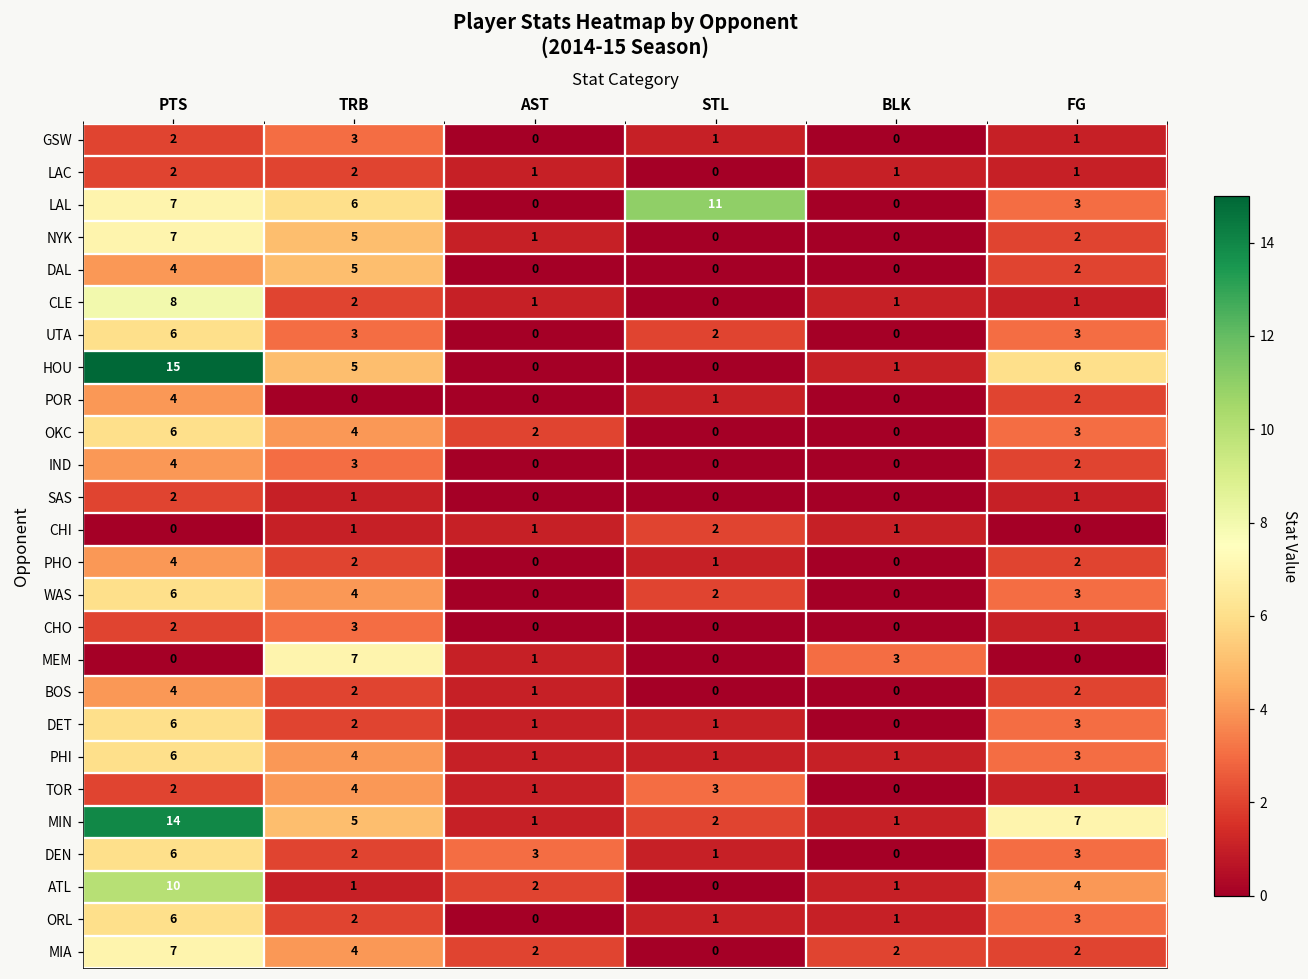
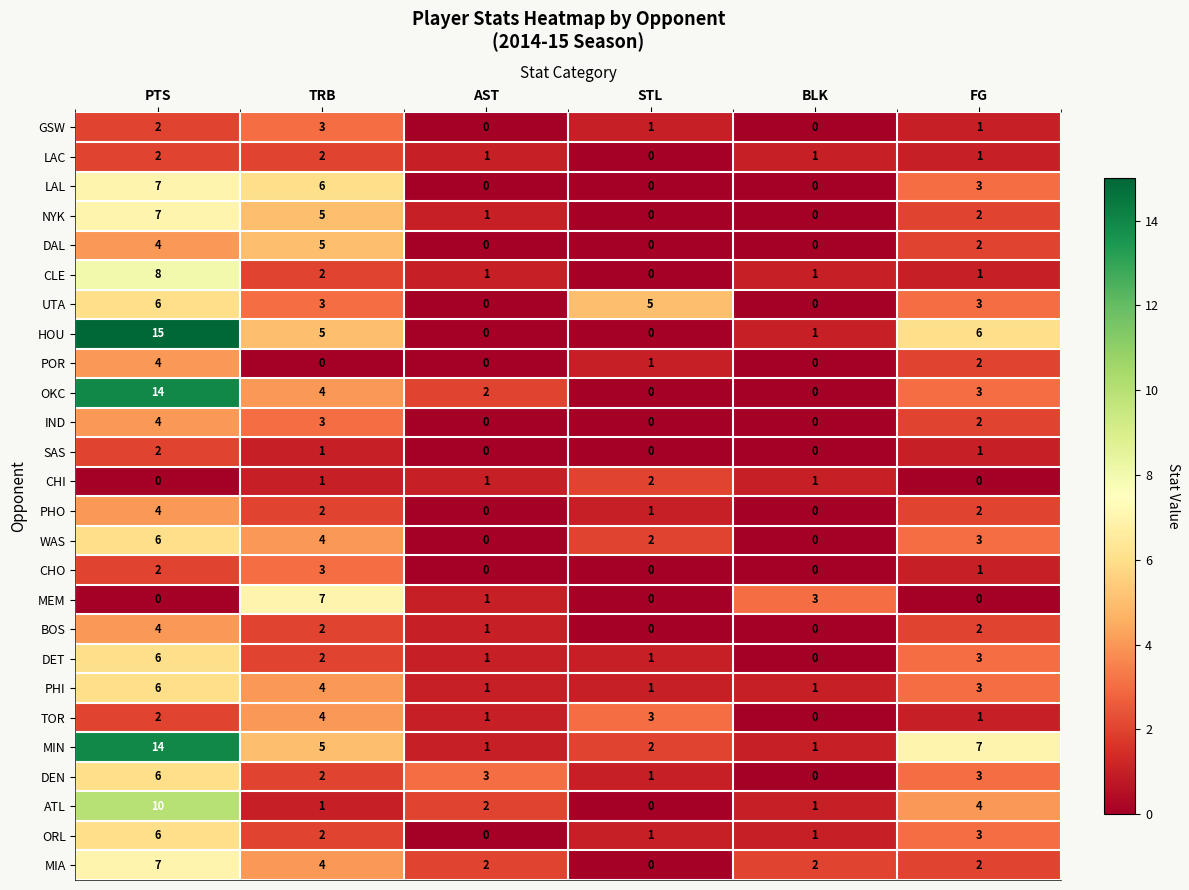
  {
    "GSW": {
      "PTS": 2,
      "TRB": 3,
      "AST": 0,
      "STL": 1,
      "BLK": 0,
      "FG": 1
    },
    "LAC": {
      "PTS": 2,
      "TRB": 2,
      "AST": 1,
      "STL": 0,
      "BLK": 1,
      "FG": 1
    },
    "LAL": {
      "PTS": 7,
      "TRB": 6,
      "AST": 0,
-     "STL": 11,
+     "STL": 0,
      "BLK": 0,
      "FG": 3
    },
    "NYK": {
      "PTS": 7,
      "TRB": 5,
      "AST": 1,
      "STL": 0,
      "BLK": 0,
      "FG": 2
    },
    "DAL": {
      "PTS": 4,
      "TRB": 5,
      "AST": 0,
      "STL": 0,
      "BLK": 0,
      "FG": 2
    },
    "CLE": {
      "PTS": 8,
      "TRB": 2,
      "AST": 1,
      "STL": 0,
      "BLK": 1,
      "FG": 1
    },
    "UTA": {
      "PTS": 6,
      "TRB": 3,
      "AST": 0,
-     "STL": 2,
+     "STL": 5,
      "BLK": 0,
      "FG": 3
    },
    "HOU": {
      "PTS": 15,
      "TRB": 5,
      "AST": 0,
      "STL": 0,
      "BLK": 1,
      "FG": 6
    },
    "POR": {
      "PTS": 4,
      "TRB": 0,
      "AST": 0,
      "STL": 1,
      "BLK": 0,
      "FG": 2
    },
    "OKC": {
-     "PTS": 6,
+     "PTS": 14,
      "TRB": 4,
      "AST": 2,
      "STL": 0,
      "BLK": 0,
      "FG": 3
    },
    "IND": {
      "PTS": 4,
      "TRB": 3,
      "AST": 0,
      "STL": 0,
      "BLK": 0,
      "FG": 2
    },
    "SAS": {
      "PTS": 2,
      "TRB": 1,
      "AST": 0,
      "STL": 0,
      "BLK": 0,
      "FG": 1
    },
    "CHI": {
      "PTS": 0,
      "TRB": 1,
      "AST": 1,
      "STL": 2,
      "BLK": 1,
      "FG": 0
    },
    "PHO": {
      "PTS": 4,
      "TRB": 2,
      "AST": 0,
      "STL": 1,
      "BLK": 0,
      "FG": 2
    },
    "WAS": {
      "PTS": 6,
      "TRB": 4,
      "AST": 0,
      "STL": 2,
      "BLK": 0,
      "FG": 3
    },
    "CHO": {
      "PTS": 2,
      "TRB": 3,
      "AST": 0,
      "STL": 0,
      "BLK": 0,
      "FG": 1
    },
    "MEM": {
      "PTS": 0,
      "TRB": 7,
      "AST": 1,
      "STL": 0,
      "BLK": 3,
      "FG": 0
    },
    "BOS": {
      "PTS": 4,
      "TRB": 2,
      "AST": 1,
      "STL": 0,
      "BLK": 0,
      "FG": 2
    },
    "DET": {
      "PTS": 6,
      "TRB": 2,
      "AST": 1,
      "STL": 1,
      "BLK": 0,
      "FG": 3
    },
    "PHI": {
      "PTS": 6,
      "TRB": 4,
      "AST": 1,
      "STL": 1,
      "BLK": 1,
      "FG": 3
    },
    "TOR": {
      "PTS": 2,
      "TRB": 4,
      "AST": 1,
      "STL": 3,
      "BLK": 0,
      "FG": 1
    },
    "MIN": {
      "PTS": 14,
      "TRB": 5,
      "AST": 1,
      "STL": 2,
      "BLK": 1,
      "FG": 7
    },
    "DEN": {
      "PTS": 6,
      "TRB": 2,
      "AST": 3,
      "STL": 1,
      "BLK": 0,
      "FG": 3
    },
    "ATL": {
      "PTS": 10,
      "TRB": 1,
      "AST": 2,
      "STL": 0,
      "BLK": 1,
      "FG": 4
    },
    "ORL": {
      "PTS": 6,
      "TRB": 2,
      "AST": 0,
      "STL": 1,
      "BLK": 1,
      "FG": 3
    },
    "MIA": {
      "PTS": 7,
      "TRB": 4,
      "AST": 2,
      "STL": 0,
      "BLK": 2,
      "FG": 2
    }
  }
